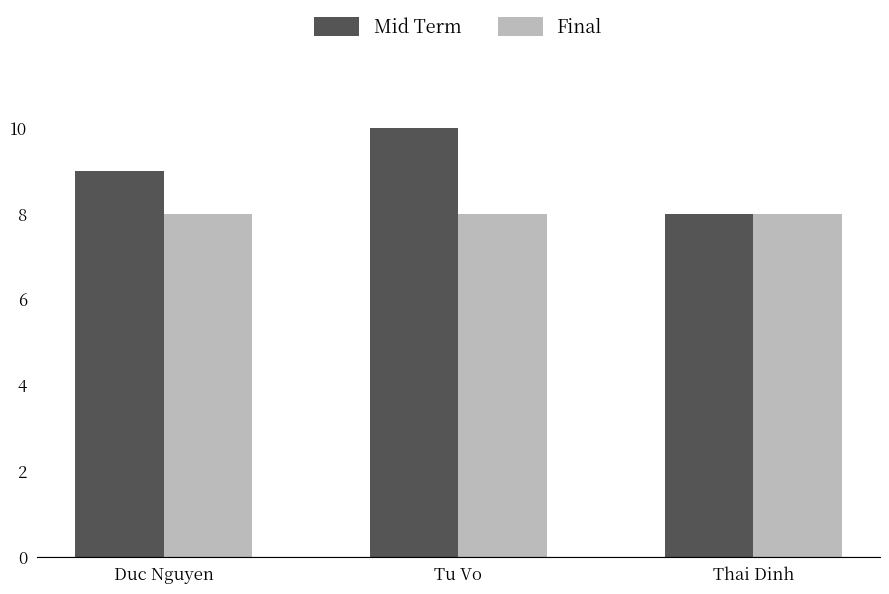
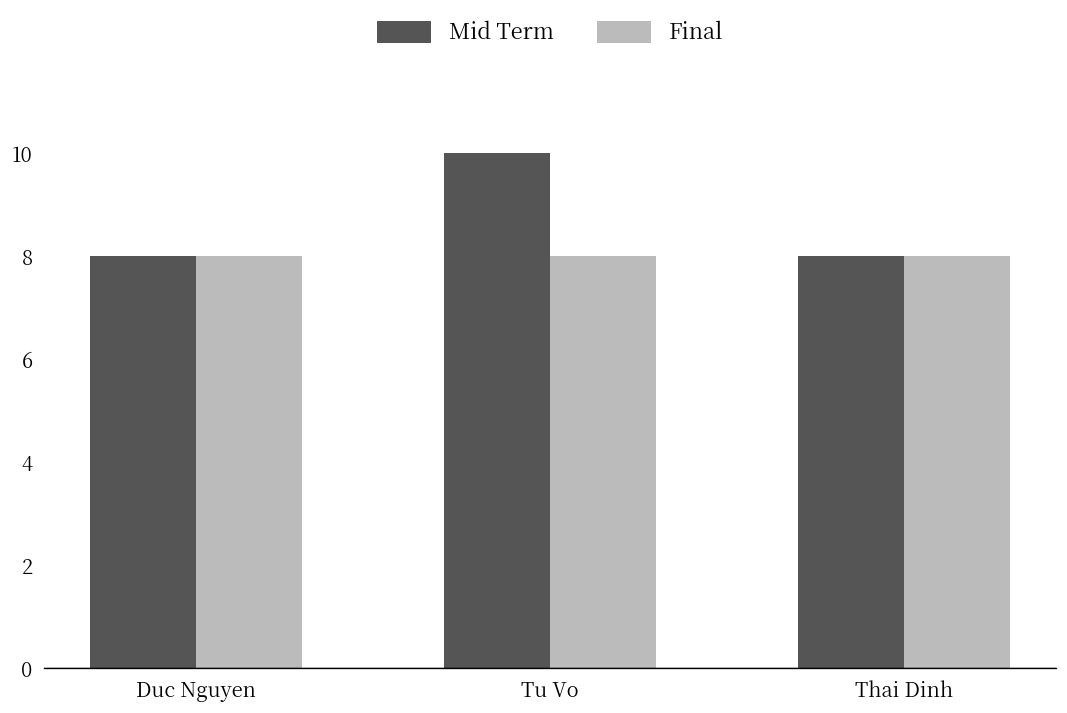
  {
    "Mid Term": {
-     "Duc Nguyen": 9,
+     "Duc Nguyen": 8,
      "Tu Vo": 10,
      "Thai Dinh": 8
    },
    "Final": {
      "Duc Nguyen": 8,
      "Tu Vo": 8,
      "Thai Dinh": 8
    }
  }
